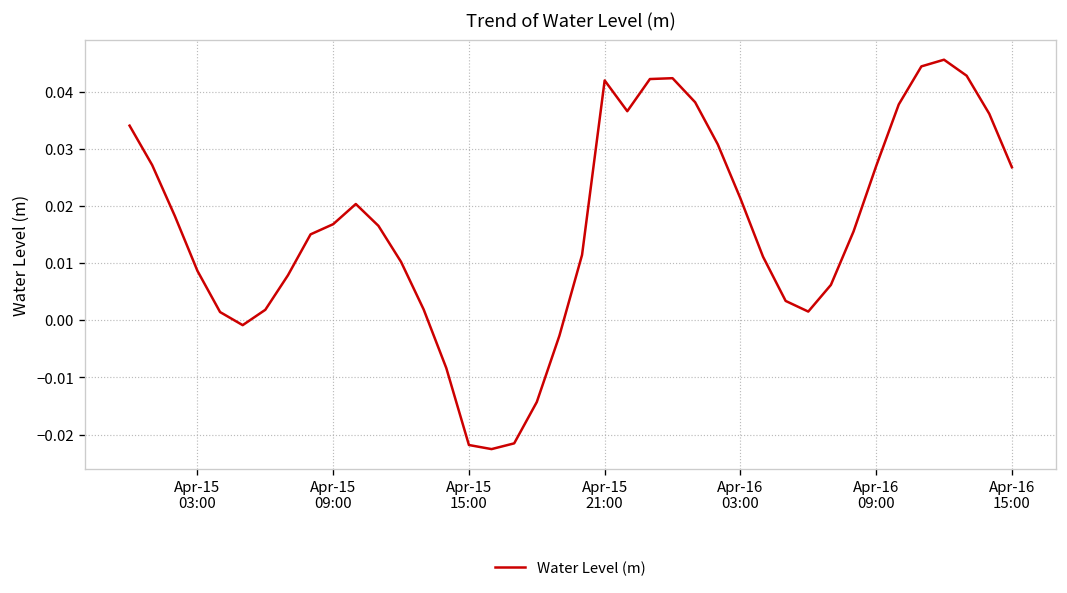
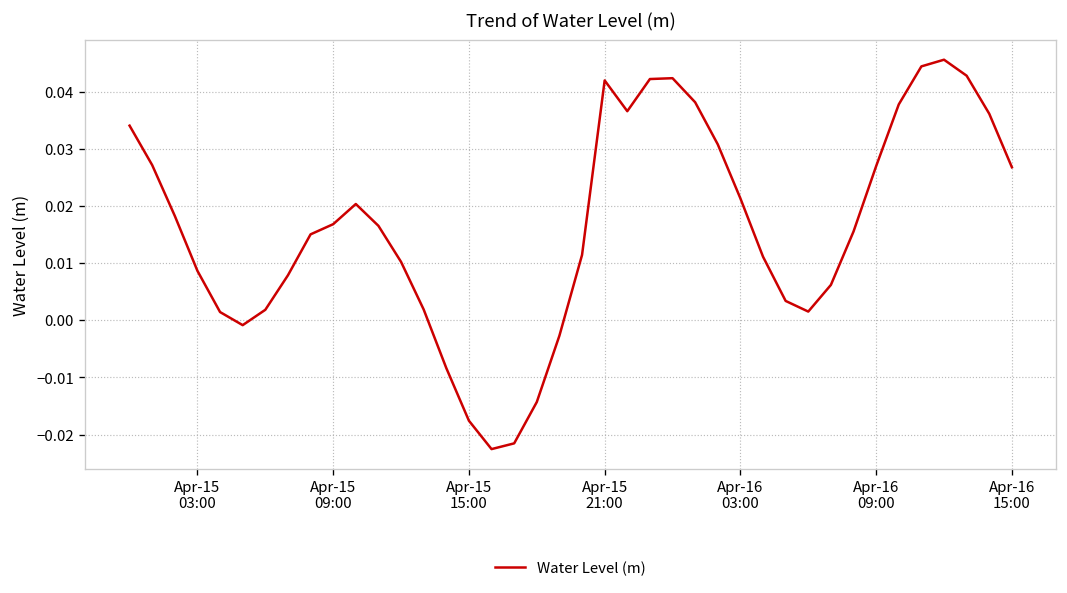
  {
    "Apr-15 03:00": 0.009,
    "Apr-15 09:00": 0.017,
-   "Apr-15 15:00": -0.022,
+   "Apr-15 15:00": -0.018,
    "Apr-15 21:00": 0.042,
    "Apr-16 03:00": 0.021,
    "Apr-16 09:00": 0.027,
    "Apr-16 15:00": 0.027
  }
